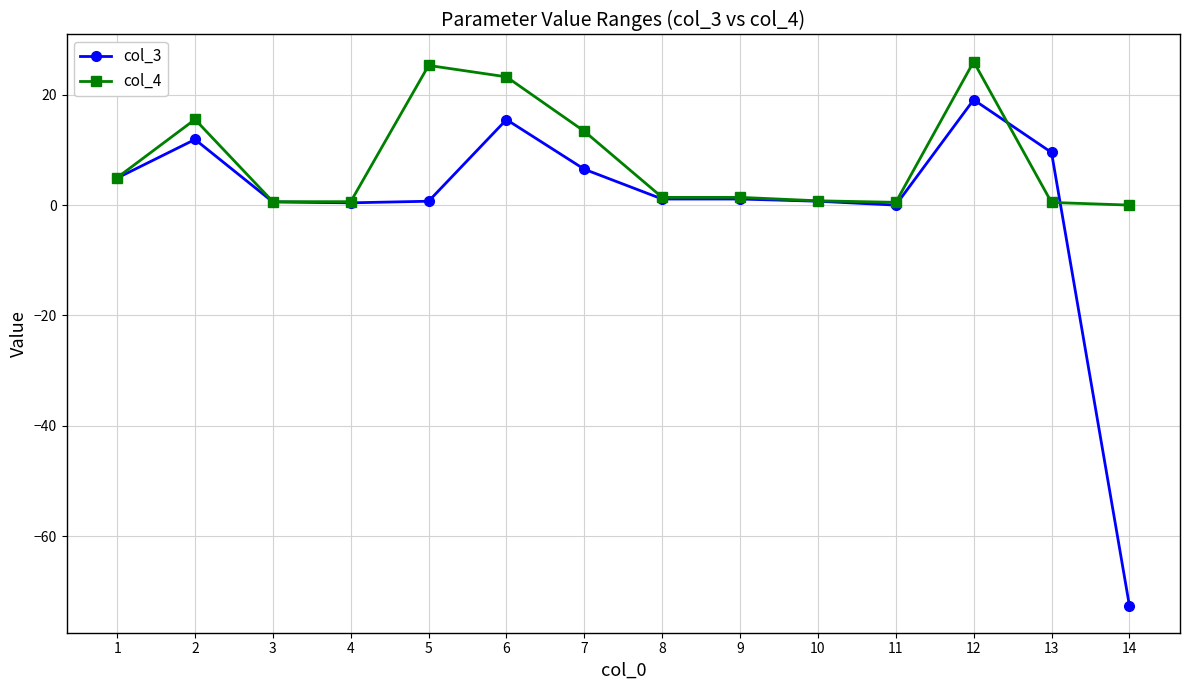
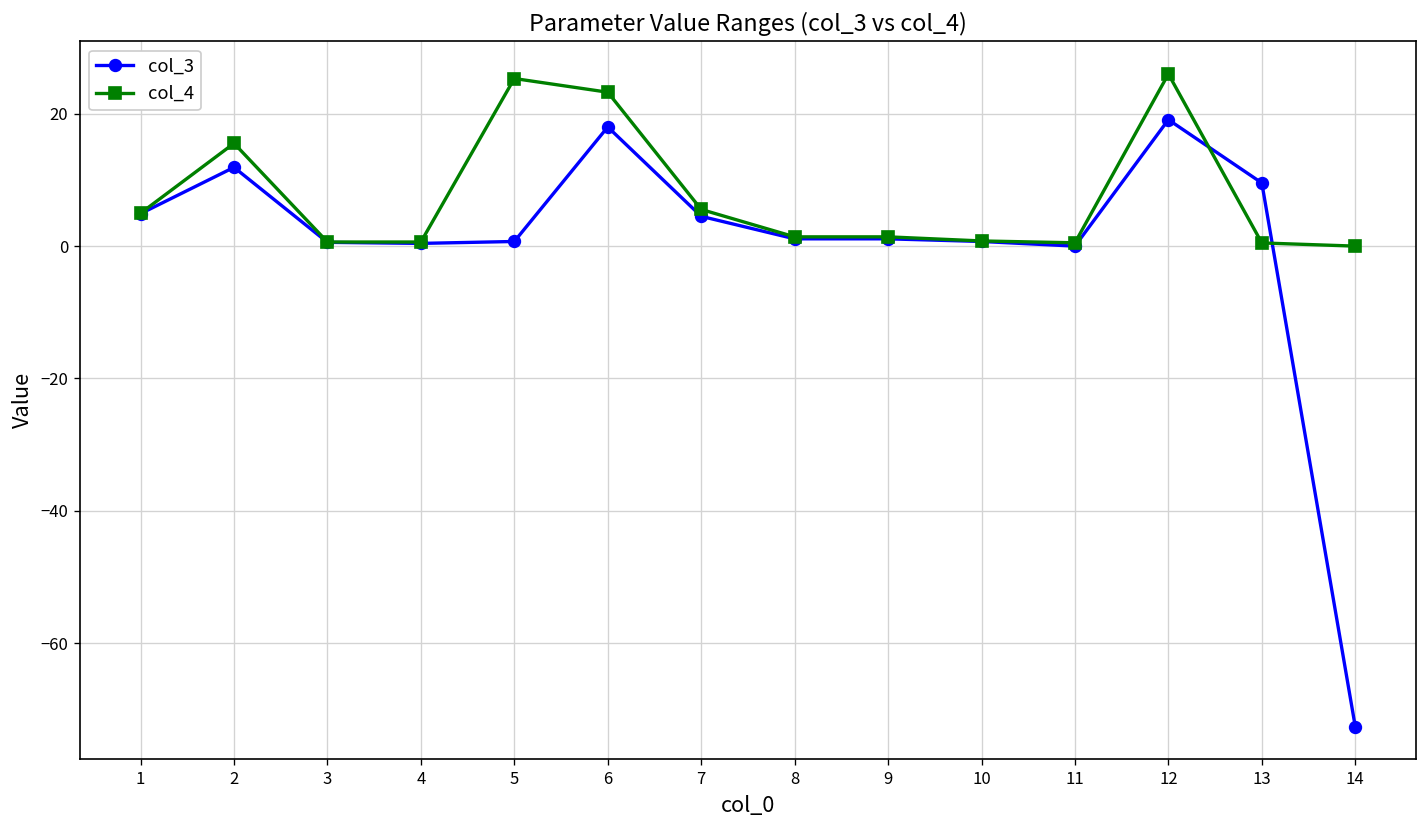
  {
    "col_3": {
      "2": 12,
      "5": 1,
-     "6": 16,
-     "7": 7,
+     "6": 18,
+     "7": 5,
      "11": 0,
      "12": 19,
      "13": 10,
      "14": -73
    },
    "col_4": {
      "2": 16,
      "5": 25,
      "6": 23,
-     "7": 13,
+     "7": 6,
      "11": 1,
      "12": 26,
      "13": 0,
      "14": 0
    }
  }
